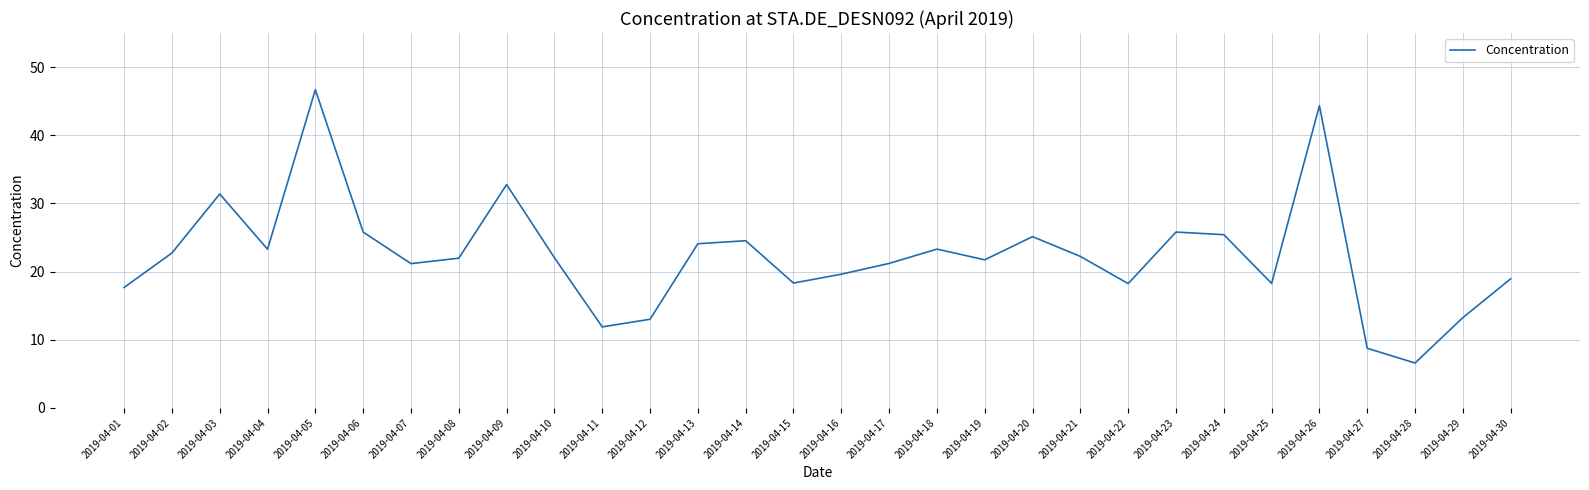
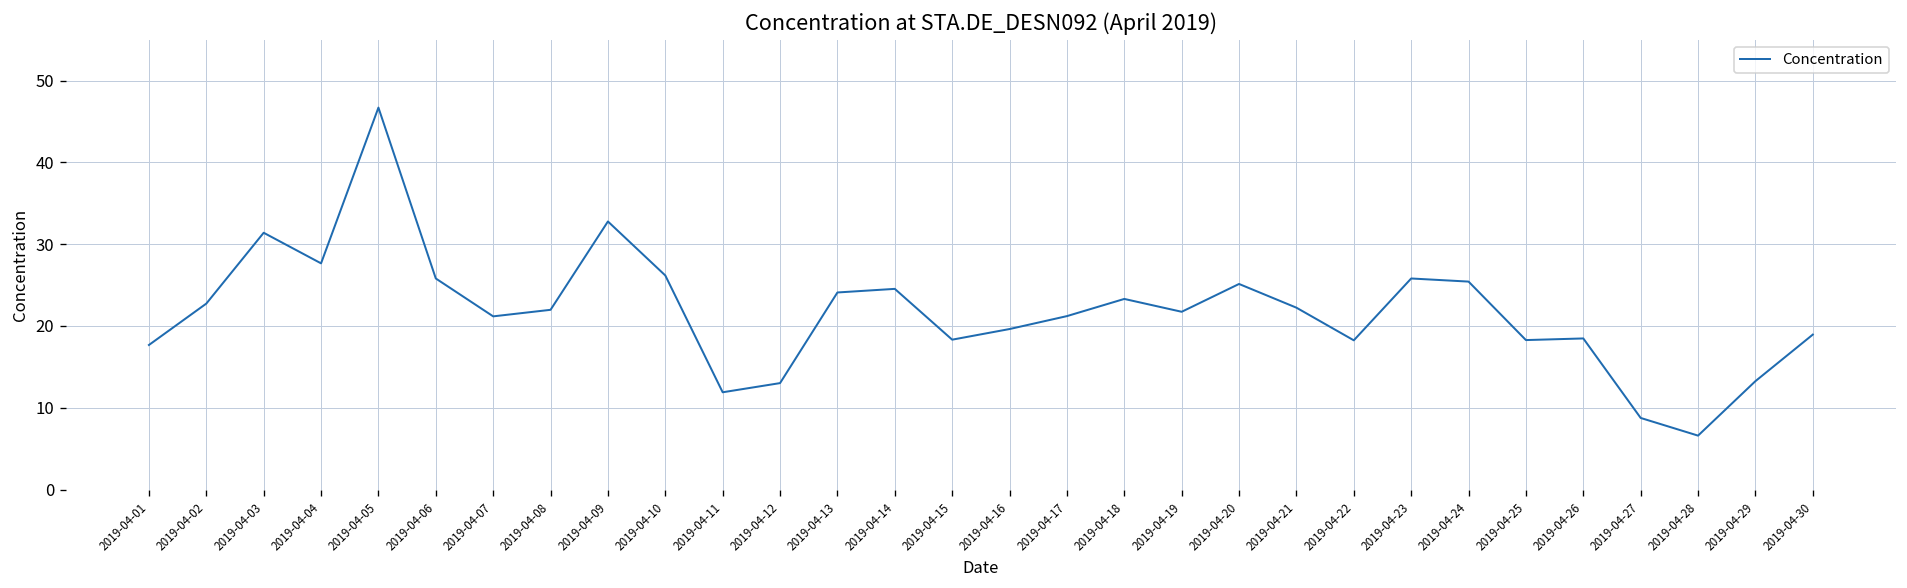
  {
    "2019-04-01": 18,
    "2019-04-02": 23,
    "2019-04-03": 31,
-   "2019-04-04": 23,
+   "2019-04-04": 28,
    "2019-04-05": 47,
    "2019-04-06": 26,
    "2019-04-07": 21,
    "2019-04-08": 22,
    "2019-04-09": 33,
-   "2019-04-10": 22,
+   "2019-04-10": 26,
    "2019-04-11": 12,
    "2019-04-12": 13,
    "2019-04-13": 24,
    "2019-04-14": 25,
    "2019-04-15": 18,
    "2019-04-16": 20,
    "2019-04-17": 21,
    "2019-04-18": 23,
    "2019-04-19": 22,
    "2019-04-20": 25,
    "2019-04-21": 22,
    "2019-04-22": 18,
    "2019-04-23": 26,
    "2019-04-24": 25,
    "2019-04-25": 18,
-   "2019-04-26": 44,
+   "2019-04-26": 18,
    "2019-04-27": 9,
    "2019-04-28": 7,
    "2019-04-29": 13,
    "2019-04-30": 19
  }
